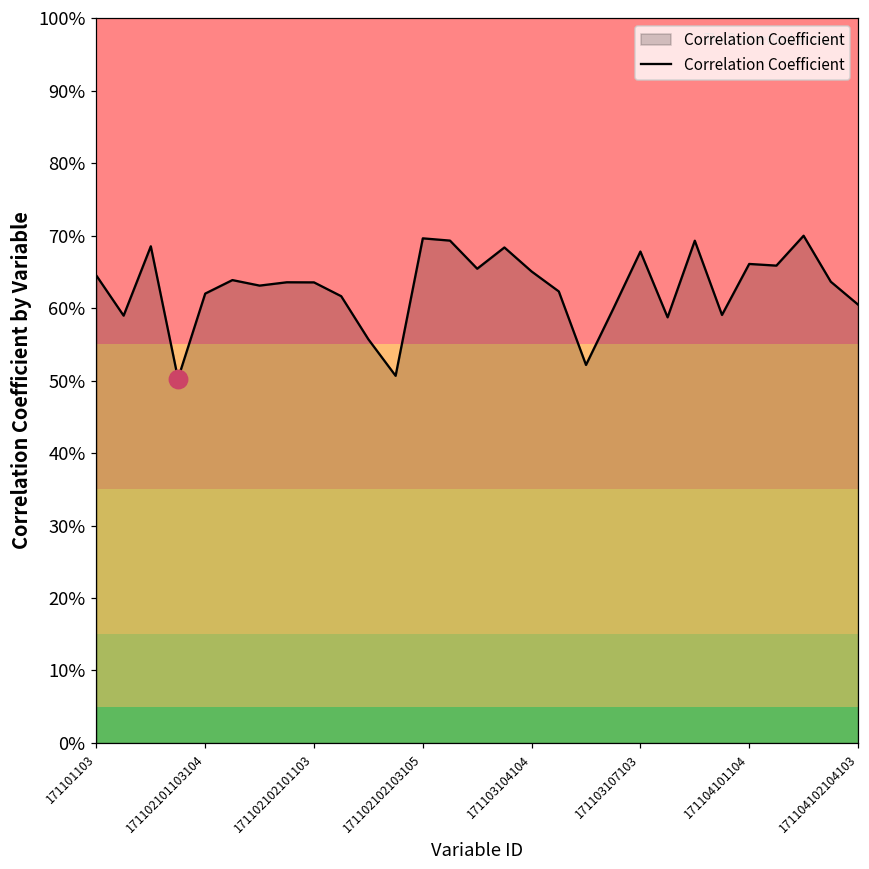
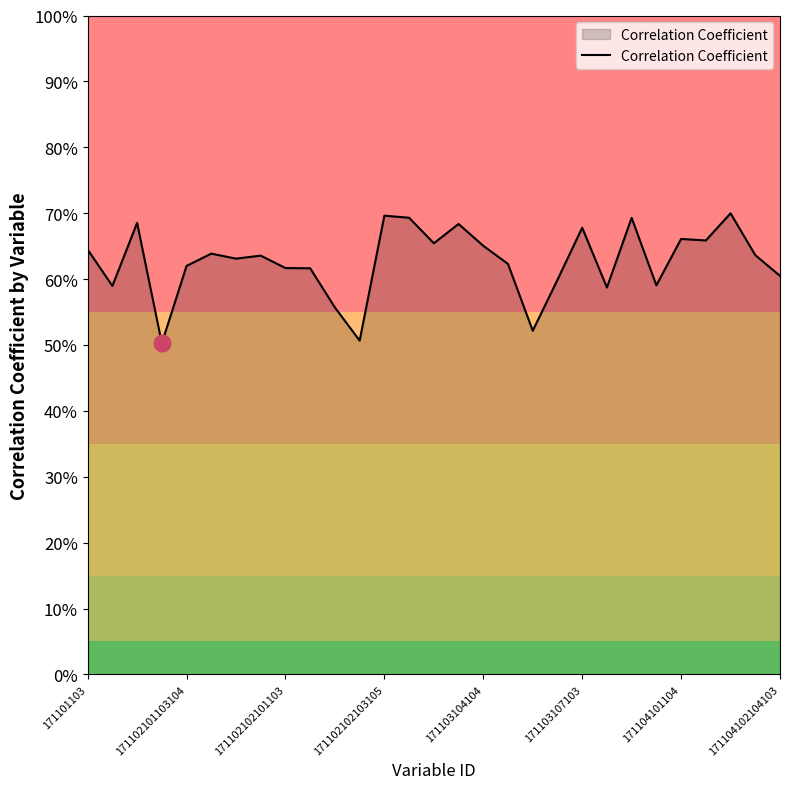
  {
    "Correlation Coefficient": {
      "171101103": "64%",
      "171102101103104": "62%",
-     "171102102101103": "64%",
+     "171102102101103": "62%",
      "171102102103105": "70%",
      "171103104104": "65%",
      "171103107103": "68%",
      "171104101104": "66%",
      "171104102104103": "60%"
    }
  }
